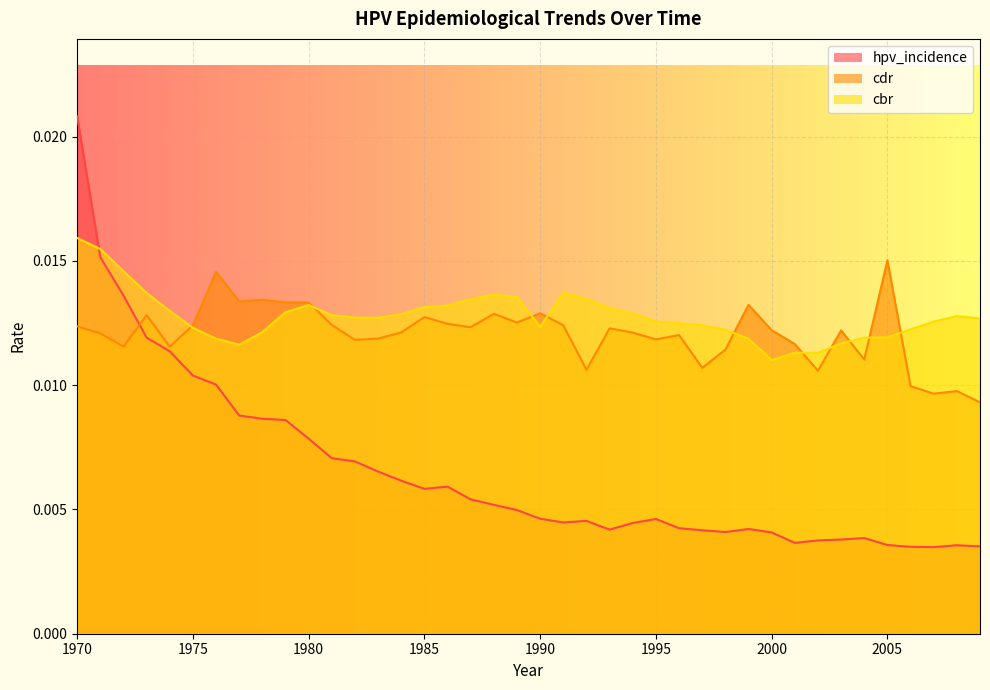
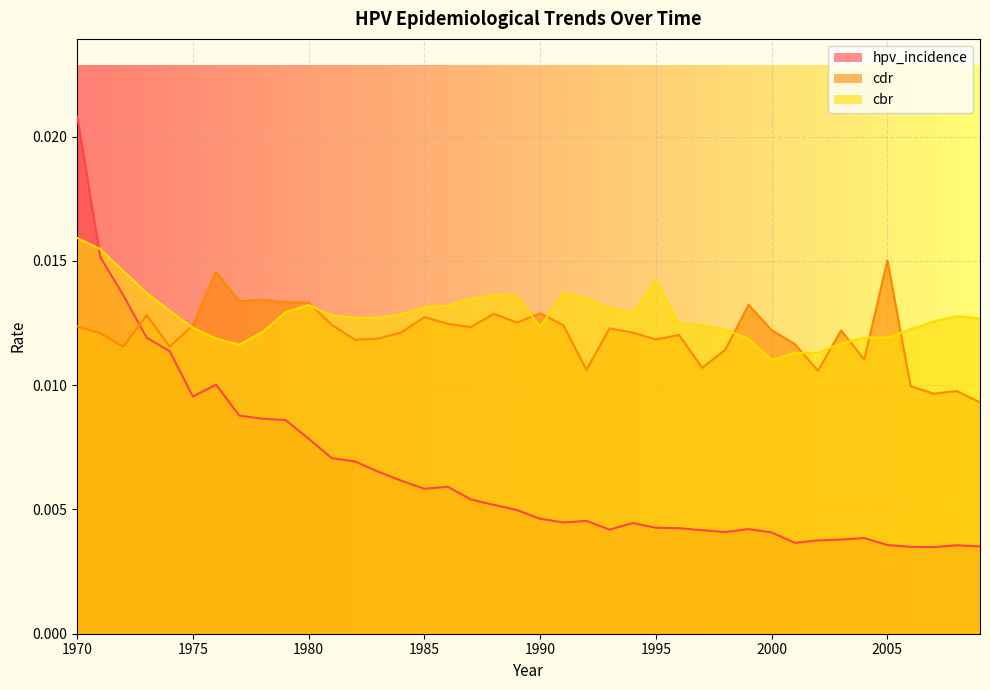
  {
    "hpv_incidence": {
      "1970": 0.0208,
-     "1975": 0.0104,
+     "1975": 0.0095,
      "1980": 0.0078,
      "1985": 0.0058,
      "1990": 0.0046,
-     "1995": 0.0046,
+     "1995": 0.0043,
      "2000": 0.0041,
      "2005": 0.0036
    },
    "cdr": {
      "1970": 0.0124,
      "1985": 0.0127,
      "1990": 0.0129,
      "1995": 0.0118,
      "2000": 0.0122,
      "2005": 0.0150
    },
    "cbr": {
      "1970": 0.0159,
      "1985": 0.0131,
      "1990": 0.0123,
-     "1995": 0.0126,
+     "1995": 0.0142,
      "2000": 0.0110,
      "2005": 0.0119
    }
  }
